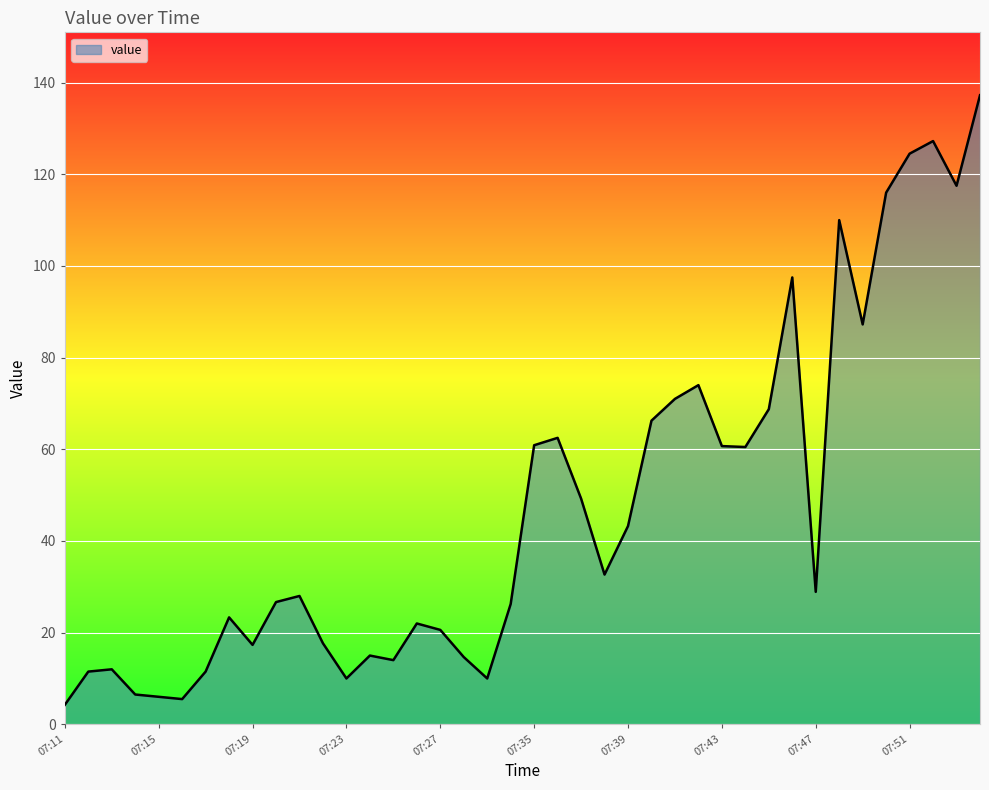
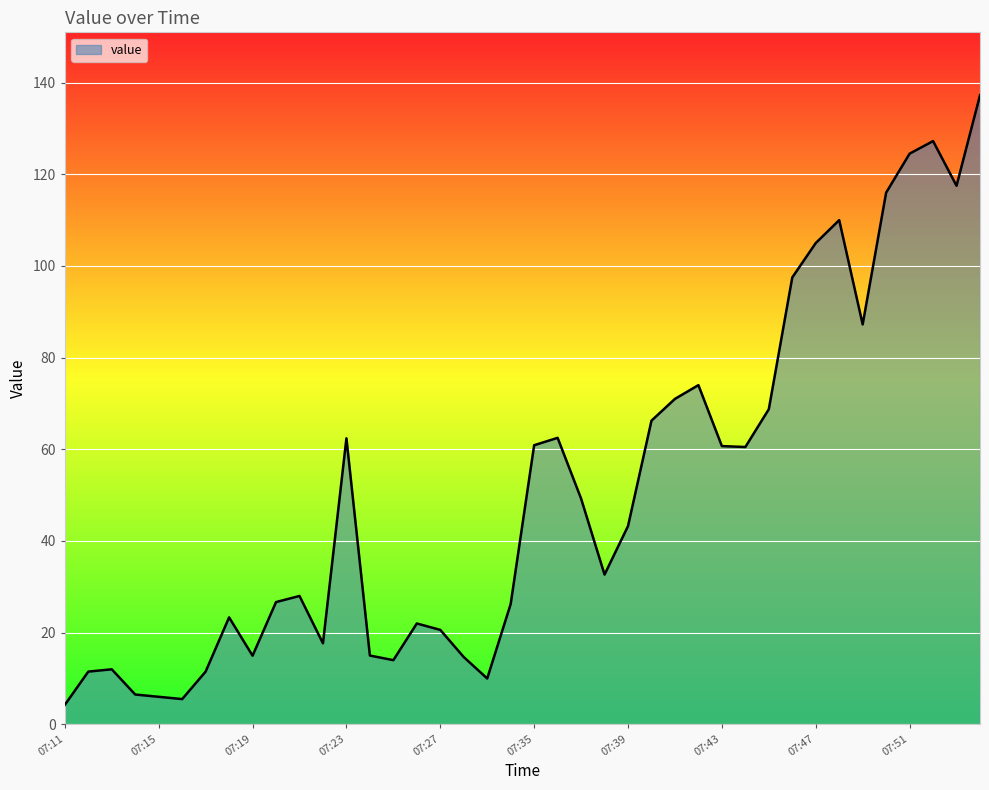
  {
    "07:11": 4,
    "07:15": 6,
-   "07:19": 17,
-   "07:23": 10,
+   "07:19": 15,
+   "07:23": 62,
    "07:27": 21,
    "07:35": 61,
    "07:39": 43,
    "07:43": 61,
-   "07:47": 29,
+   "07:47": 105,
    "07:51": 125
  }
